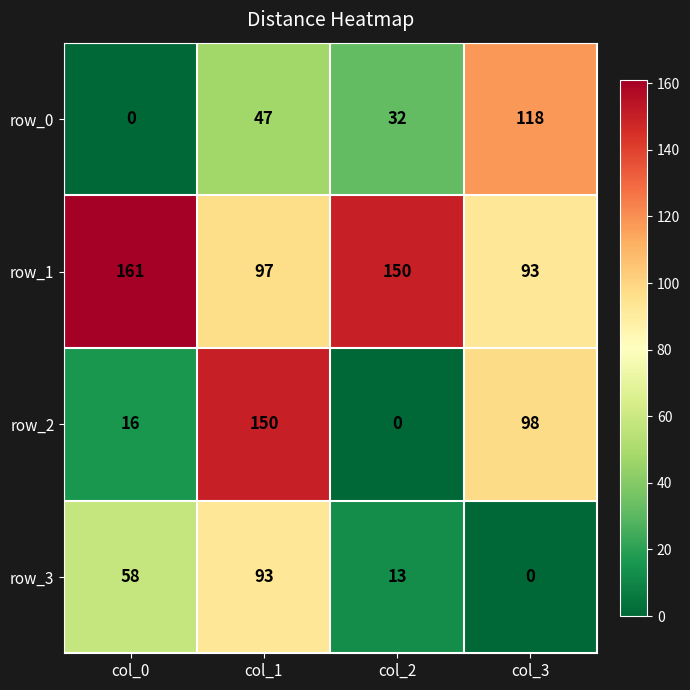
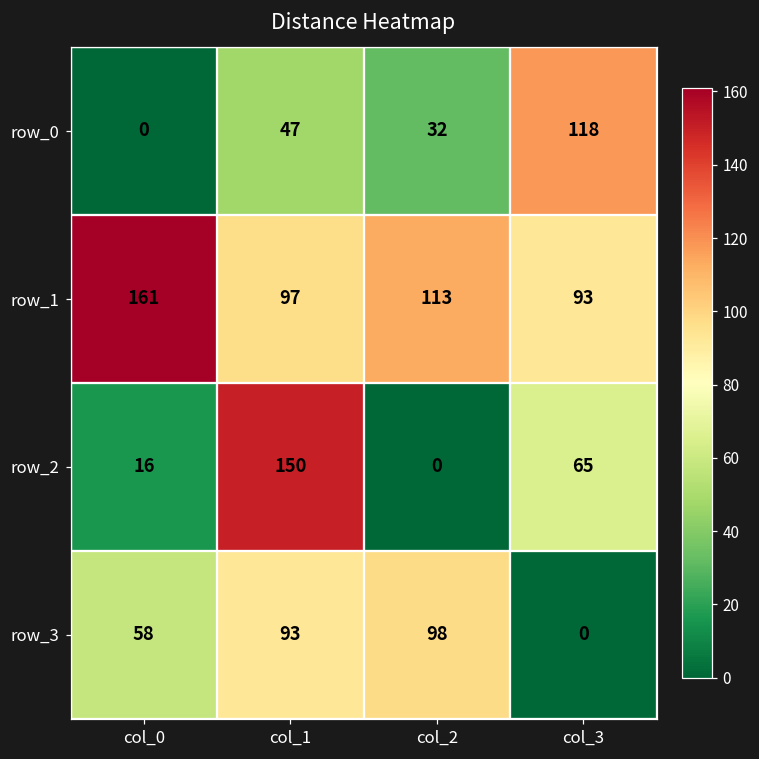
  {
    "row_0": {
      "col_0": 0,
      "col_1": 47,
      "col_2": 32,
      "col_3": 118
    },
    "row_1": {
      "col_0": 161,
      "col_1": 97,
-     "col_2": 150,
+     "col_2": 113,
      "col_3": 93
    },
    "row_2": {
      "col_0": 16,
      "col_1": 150,
      "col_2": 0,
-     "col_3": 98
+     "col_3": 65
    },
    "row_3": {
      "col_0": 58,
      "col_1": 93,
-     "col_2": 13,
+     "col_2": 98,
      "col_3": 0
    }
  }
